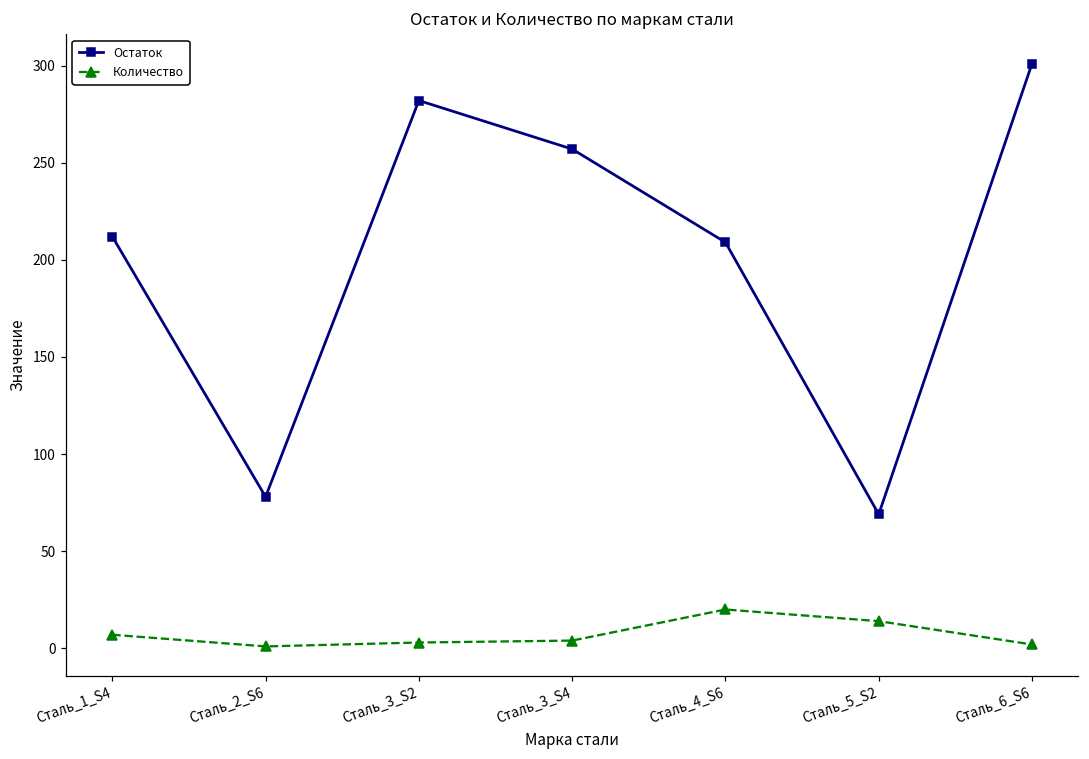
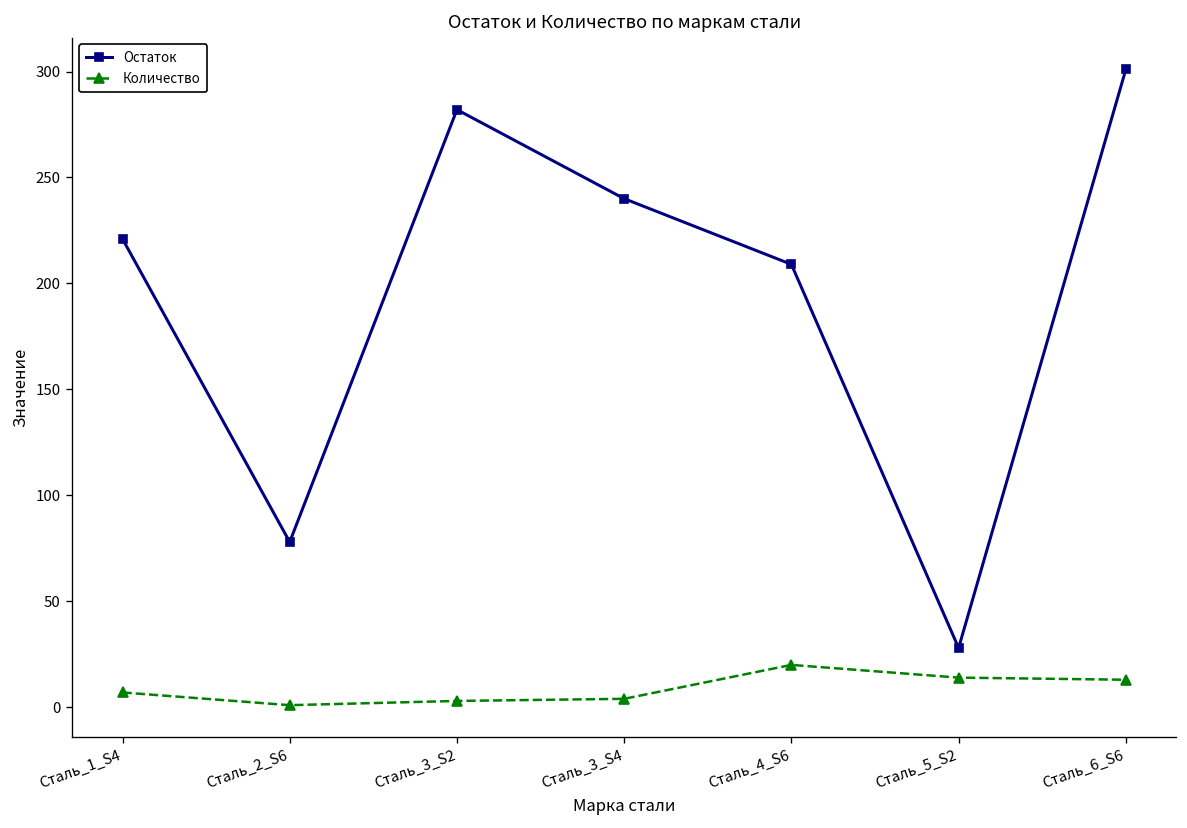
  {
    "Остаток": {
-     "Сталь_1_S4": 212,
+     "Сталь_1_S4": 221,
      "Сталь_2_S6": 78,
      "Сталь_3_S2": 282,
-     "Сталь_3_S4": 257,
+     "Сталь_3_S4": 240,
      "Сталь_4_S6": 209,
-     "Сталь_5_S2": 69,
+     "Сталь_5_S2": 28,
      "Сталь_6_S6": 301
    },
    "Количество": {
      "Сталь_1_S4": 7,
      "Сталь_2_S6": 1,
      "Сталь_3_S2": 3,
      "Сталь_3_S4": 4,
      "Сталь_4_S6": 20,
      "Сталь_5_S2": 14,
-     "Сталь_6_S6": 2
+     "Сталь_6_S6": 13
    }
  }
